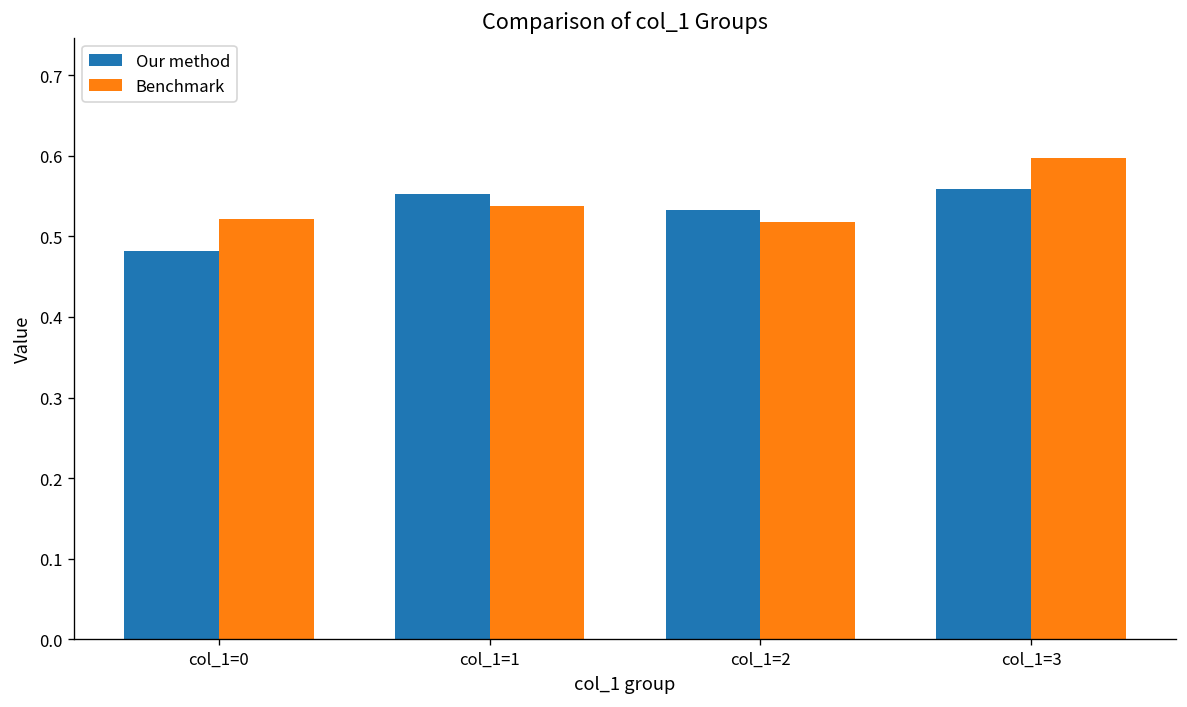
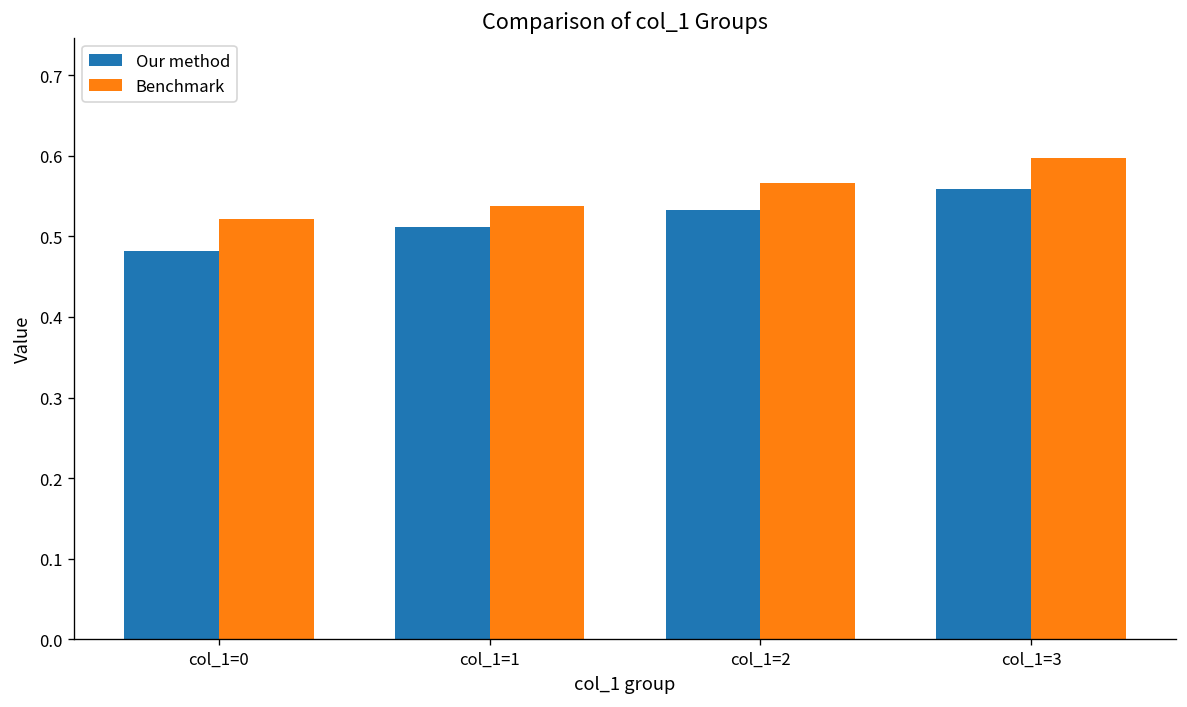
  {
    "Our method": {
      "col_1=0": 0.48,
-     "col_1=1": 0.55,
+     "col_1=1": 0.51,
      "col_1=2": 0.53,
      "col_1=3": 0.56
    },
    "Benchmark": {
      "col_1=0": 0.52,
      "col_1=1": 0.54,
-     "col_1=2": 0.52,
+     "col_1=2": 0.57,
      "col_1=3": 0.60
    }
  }
